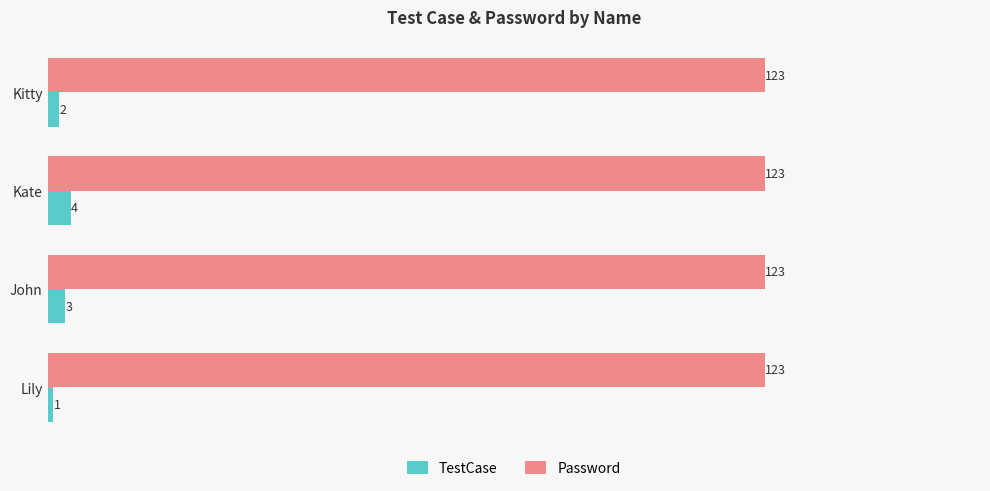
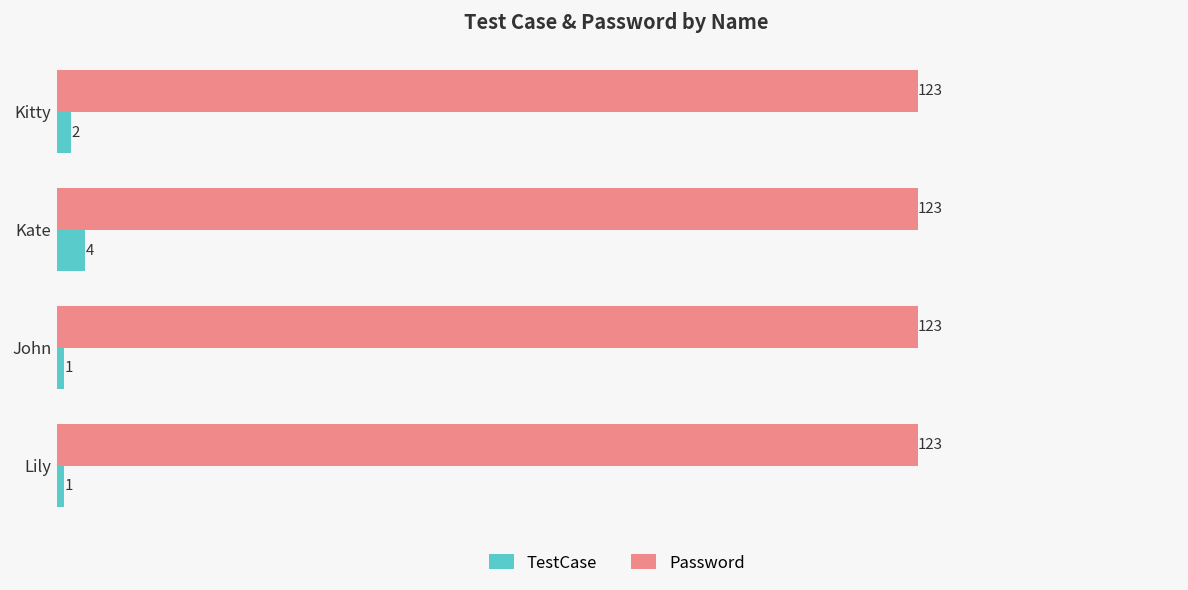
  {
    "TestCase": {
      "Kitty": 2,
      "Kate": 4,
-     "John": 3,
+     "John": 1,
      "Lily": 1
    },
    "Password": {
      "Kitty": 123,
      "Kate": 123,
      "John": 123,
      "Lily": 123
    }
  }
